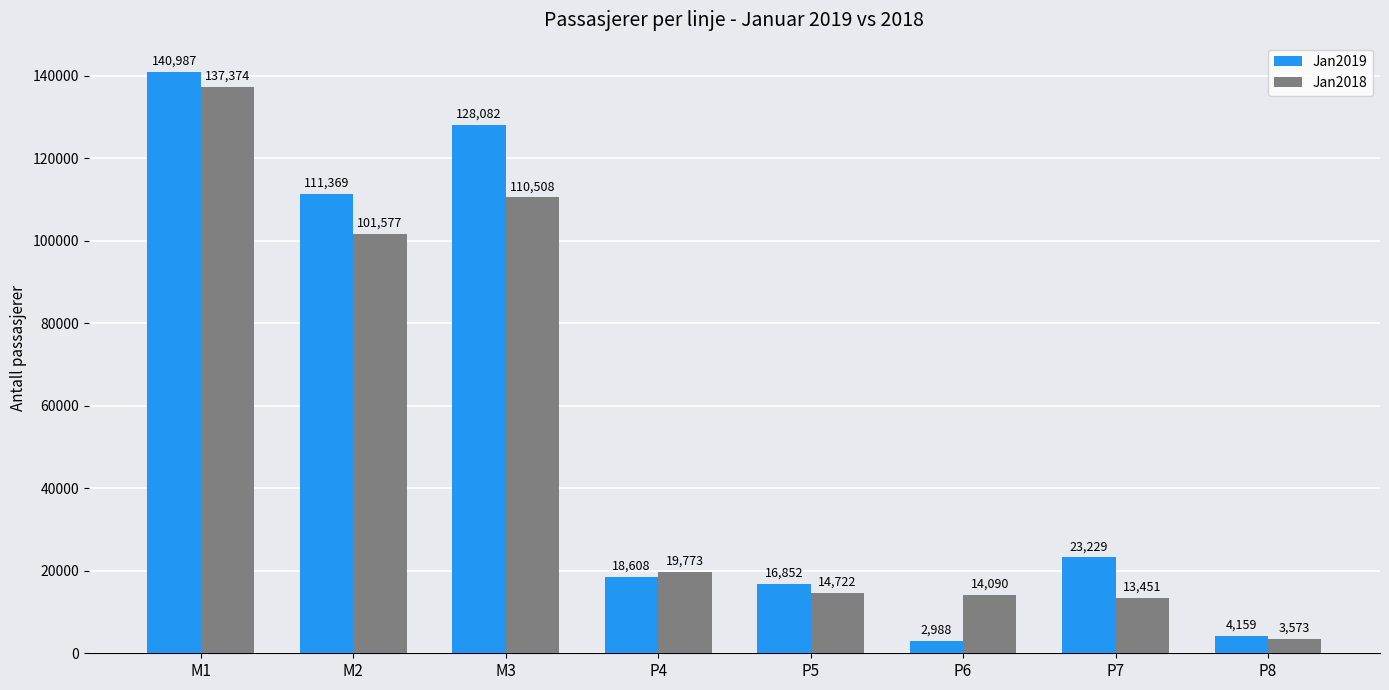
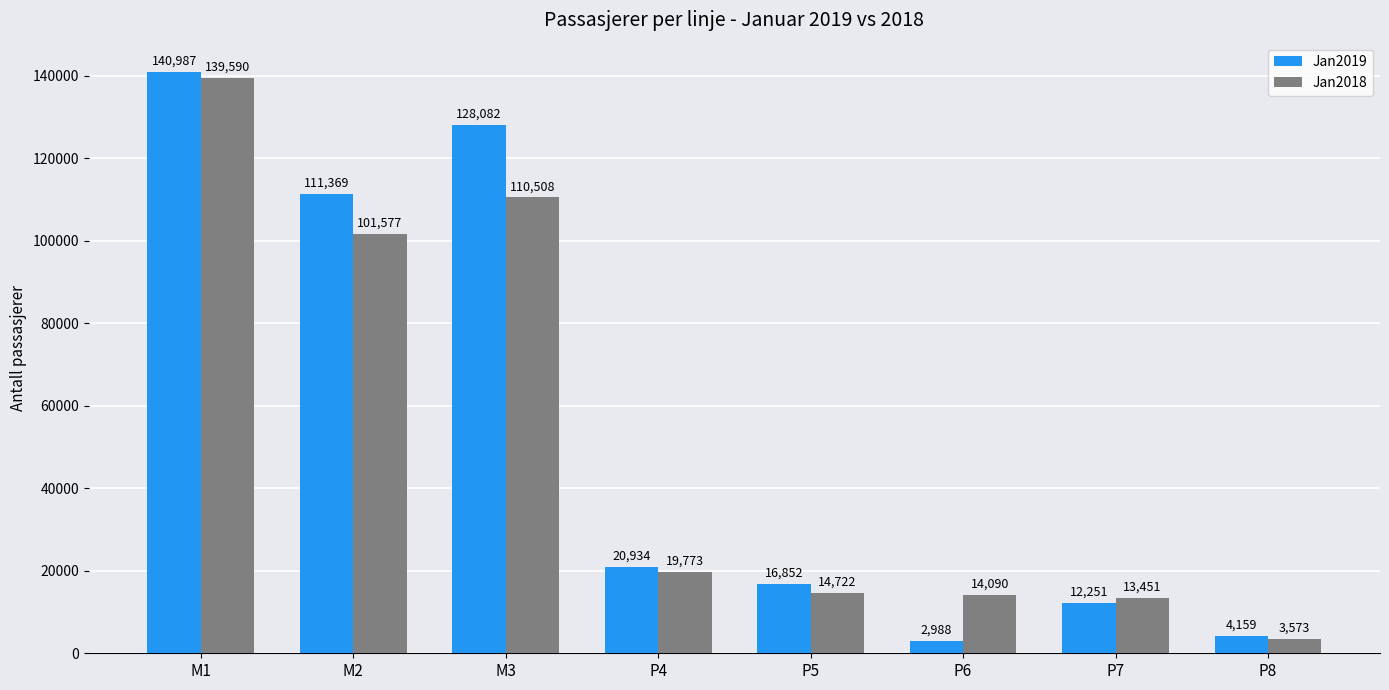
  {
    "Jan2019": {
      "M1": "140,987",
      "M2": "111,369",
      "M3": "128,082",
-     "P4": "18,608",
+     "P4": "20,934",
      "P5": "16,852",
      "P6": "2,988",
-     "P7": "23,229",
+     "P7": "12,251",
      "P8": "4,159"
    },
    "Jan2018": {
-     "M1": "137,374",
+     "M1": "139,590",
      "M2": "101,577",
      "M3": "110,508",
      "P4": "19,773",
      "P5": "14,722",
      "P6": "14,090",
      "P7": "13,451",
      "P8": "3,573"
    }
  }
